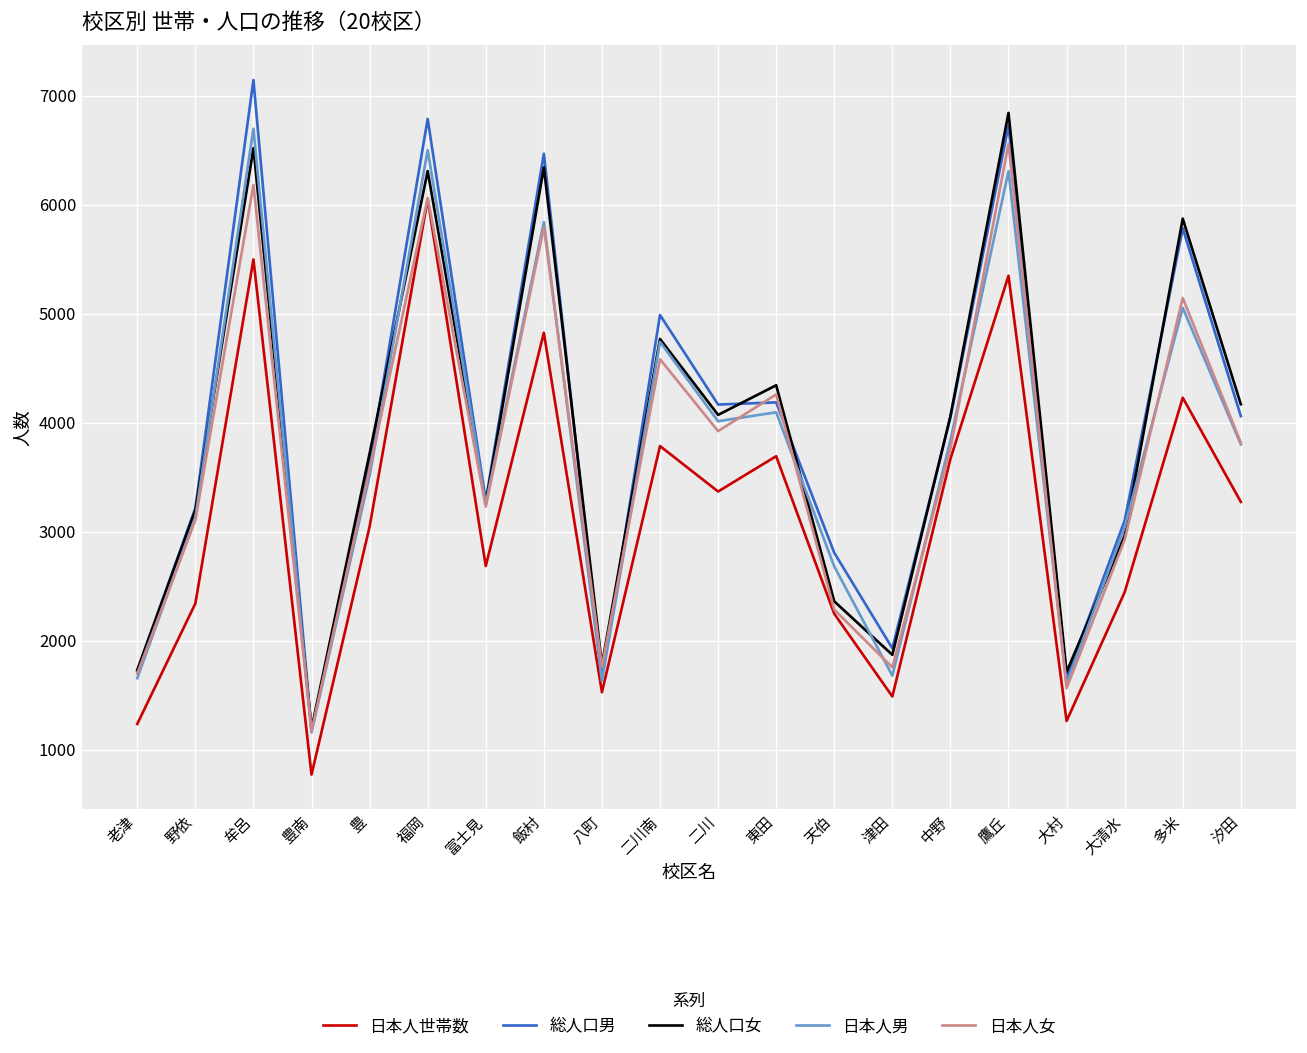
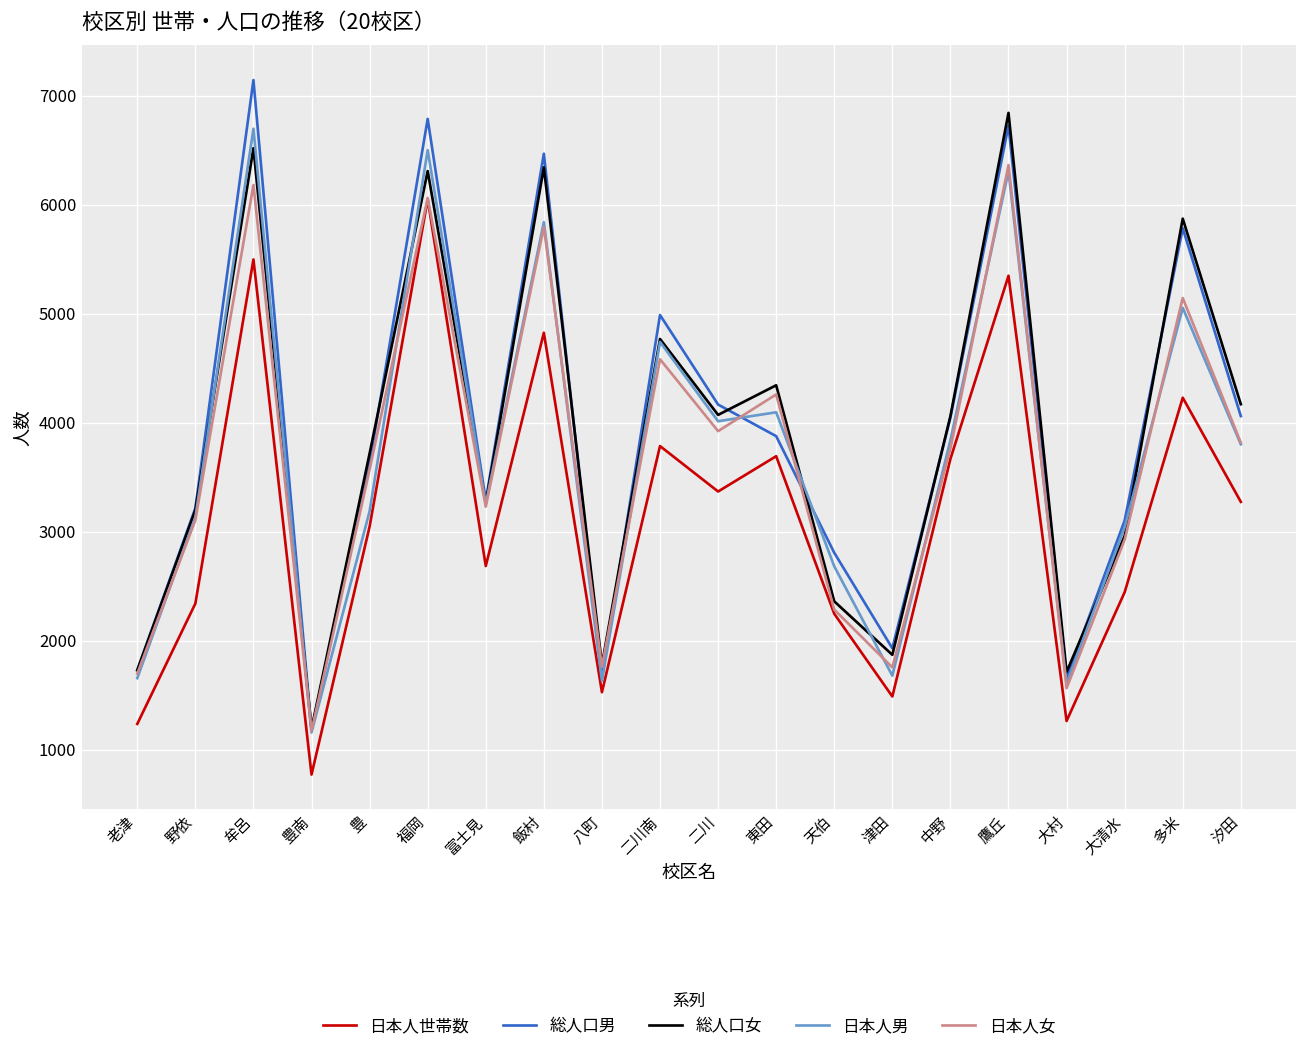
  {
    "日本人世帯数": {
      "老津": 1200,
      "野依": 2300,
      "牟呂": 5500,
      "豊南": 800,
      "豊": 3000,
      "富士見": 2700,
      "飯村": 4800,
      "八町": 1500,
      "二川南": 3800,
      "二川": 3400,
      "東田": 3700,
      "天伯": 2200,
      "津田": 1500,
      "中野": 3700,
      "鷹丘": 5300,
      "大村": 1300,
      "大清水": 2400,
      "多米": 4200,
      "汐田": 3300
    },
    "総人口男": {
      "牟呂": 7100,
      "豊": 3600,
      "福岡": 6800,
      "飯村": 6500,
      "二川南": 5000,
      "二川": 4200,
-     "東田": 4200,
+     "東田": 3900,
      "天伯": 2800,
      "津田": 1900,
      "鷹丘": 6700,
      "大村": 1700,
      "大清水": 3100,
      "多米": 5800,
      "汐田": 4100
    },
    "総人口女": {
      "牟呂": 6500,
      "豊": 3700,
      "福岡": 6300,
      "飯村": 6300,
      "二川": 4100,
      "東田": 4300,
      "天伯": 2400,
      "津田": 1900,
      "鷹丘": 6800,
      "大村": 1700,
      "大清水": 3000,
      "多米": 5900,
      "汐田": 4200
    },
    "日本人男": {
      "老津": 1700,
      "牟呂": 6700,
-     "豊": 3500,
+     "豊": 3200,
      "福岡": 6500,
      "飯村": 5800,
      "二川": 4000,
      "東田": 4100,
      "天伯": 2700,
      "津田": 1700,
      "中野": 3800,
      "鷹丘": 6300,
      "大村": 1600,
      "大清水": 3000,
      "多米": 5100
    },
    "日本人女": {
      "老津": 1700,
      "牟呂": 6200,
      "豊": 3600,
      "飯村": 5800,
      "二川南": 4600,
      "二川": 3900,
      "東田": 4300,
      "天伯": 2300,
      "津田": 1800,
      "中野": 3800,
-     "鷹丘": 6600,
+     "鷹丘": 6400,
      "大村": 1600,
      "大清水": 2900,
      "多米": 5100
    }
  }
